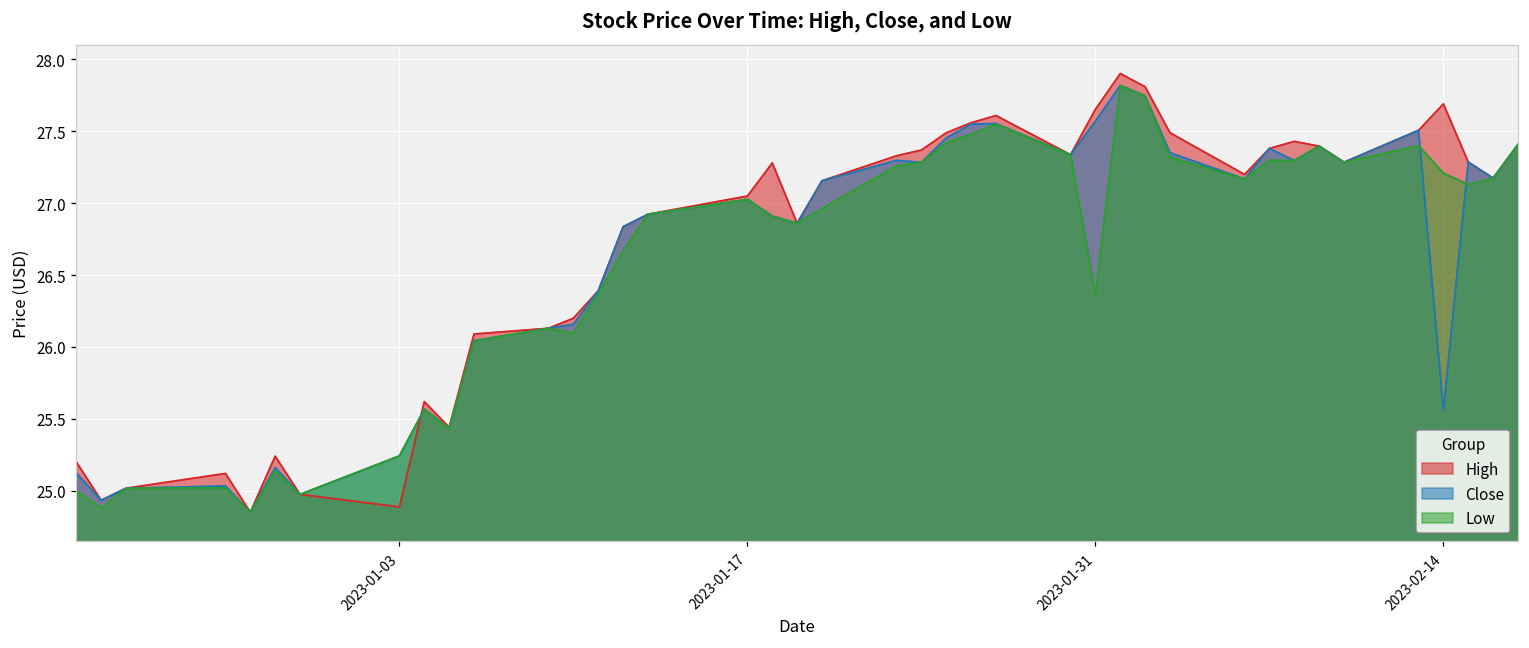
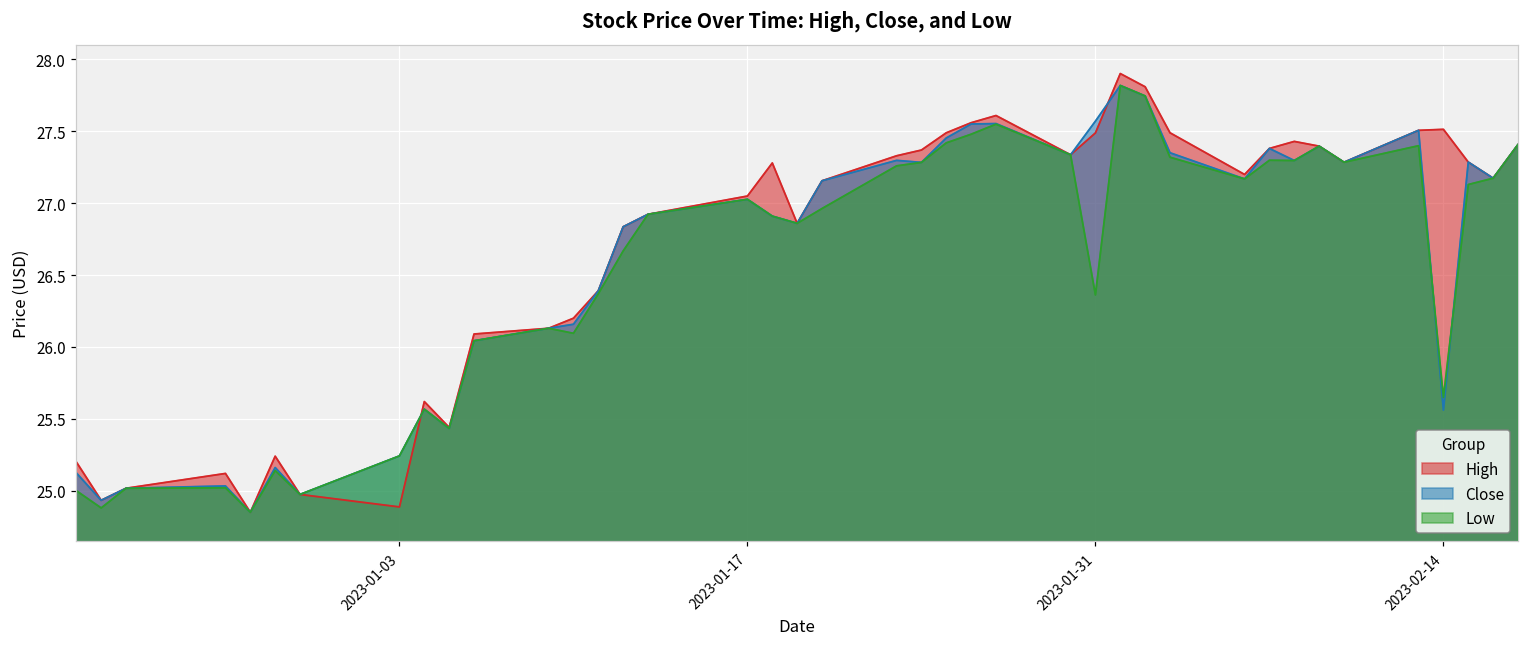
  {
    "High": {
      "2023-01-03": 24.89,
      "2023-01-17": 27.05,
-     "2023-01-31": 27.65,
-     "2023-02-14": 27.69
+     "2023-01-31": 27.49,
+     "2023-02-14": 27.51
    },
    "Close": {
      "2023-01-31": 27.57,
      "2023-02-14": 25.56
    },
    "Low": {
      "2023-01-31": 26.36,
-     "2023-02-14": 27.21
+     "2023-02-14": 25.65
    }
  }
